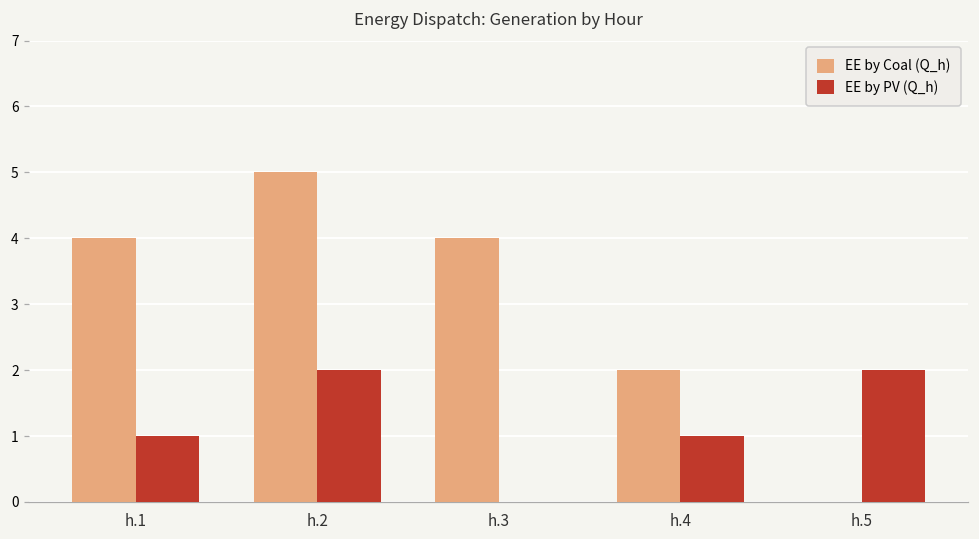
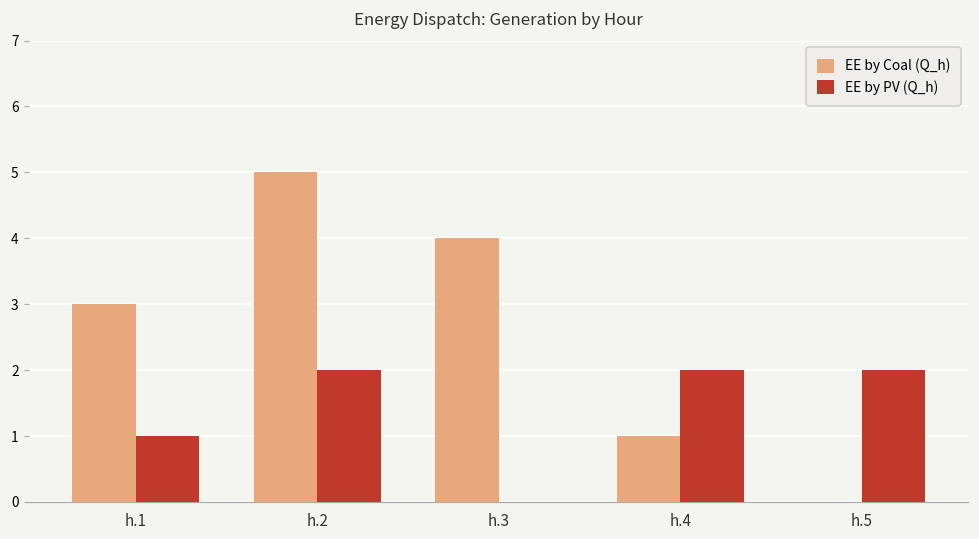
  {
    "EE by Coal (Q_h)": {
-     "h.1": 4,
+     "h.1": 3,
      "h.2": 5,
      "h.3": 4,
-     "h.4": 2,
+     "h.4": 1,
      "h.5": 0
    },
    "EE by PV (Q_h)": {
      "h.1": 1,
      "h.2": 2,
      "h.3": 0,
-     "h.4": 1,
+     "h.4": 2,
      "h.5": 2
    }
  }
